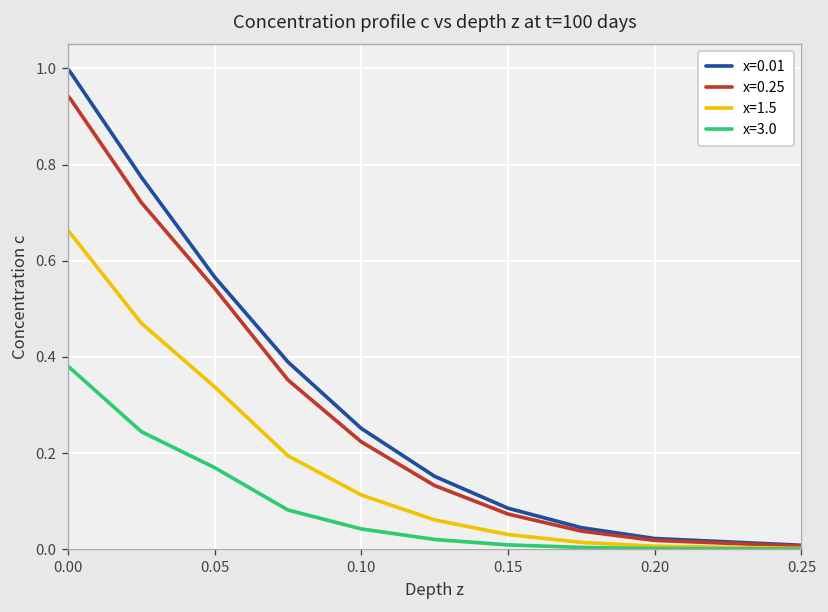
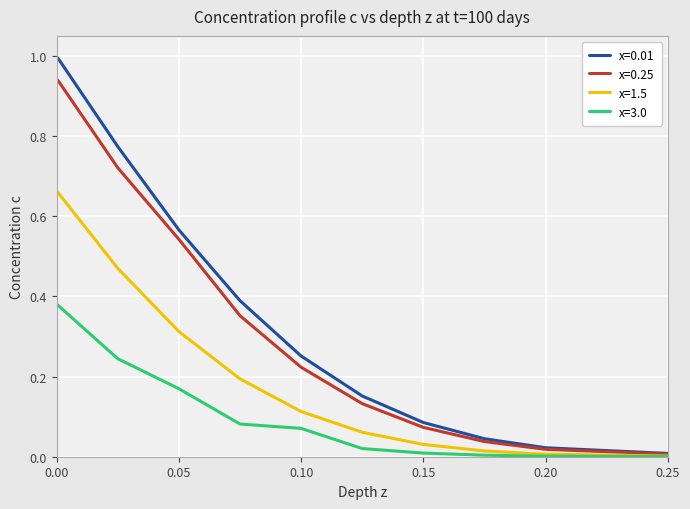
  {
    "x=0.01": {
      "0.00": 1.00,
      "0.05": 0.57,
      "0.10": 0.25,
      "0.15": 0.09
    },
    "x=0.25": {
      "0.00": 0.94,
      "0.05": 0.54,
      "0.10": 0.22,
      "0.15": 0.07
    },
    "x=1.5": {
      "0.00": 0.66,
-     "0.05": 0.34,
+     "0.05": 0.31,
      "0.10": 0.11,
      "0.15": 0.03
    },
    "x=3.0": {
      "0.00": 0.38,
      "0.05": 0.17,
-     "0.10": 0.04,
+     "0.10": 0.07,
      "0.15": 0.01
    }
  }
